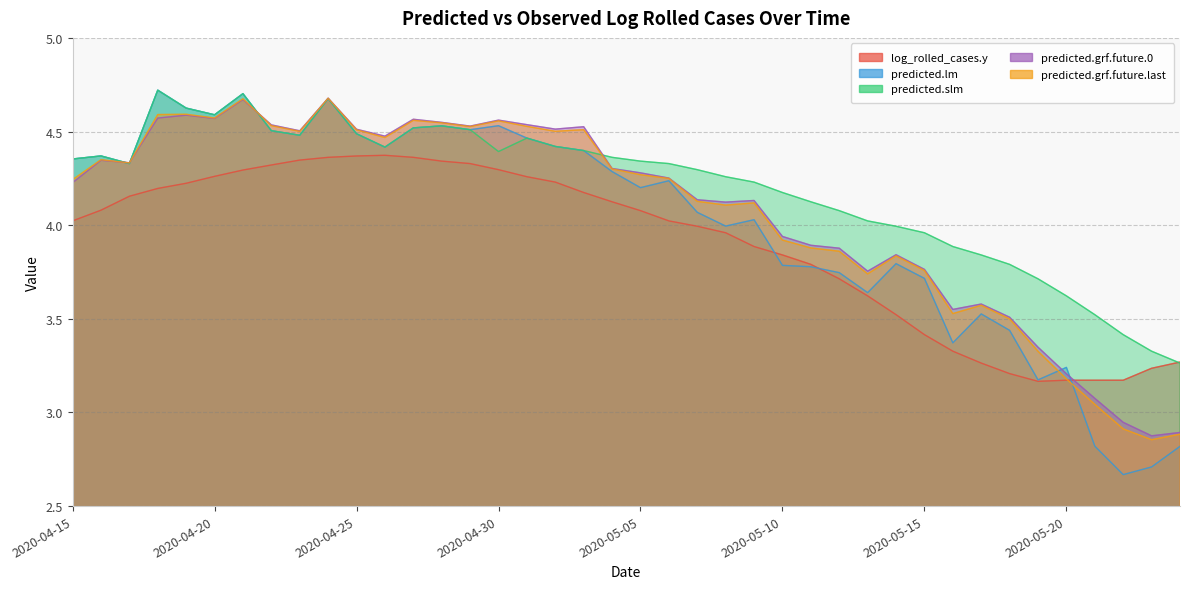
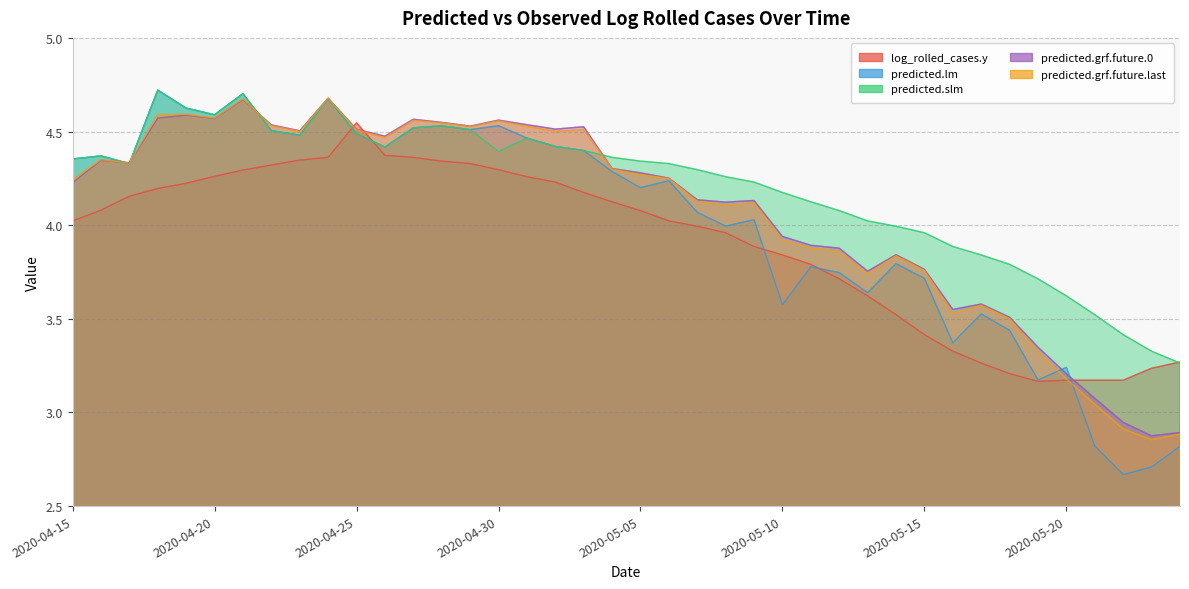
  {
    "log_rolled_cases.y": {
      "2020-04-15": 4.02,
      "2020-04-20": 4.26,
-     "2020-04-25": 4.37,
+     "2020-04-25": 4.55,
      "2020-04-30": 4.30,
      "2020-05-05": 4.08,
      "2020-05-10": 3.84,
      "2020-05-15": 3.42
    },
    "predicted.lm": {
      "2020-04-30": 4.53,
      "2020-05-05": 4.20,
-     "2020-05-10": 3.79,
+     "2020-05-10": 3.58,
      "2020-05-15": 3.72,
      "2020-05-20": 3.24
    },
    "predicted.slm": {
      "2020-04-30": 4.39,
      "2020-05-05": 4.34,
      "2020-05-10": 4.17,
      "2020-05-15": 3.96,
      "2020-05-20": 3.62
    },
    "predicted.grf.future.0": {
      "2020-04-15": 4.23,
      "2020-05-10": 3.94,
      "2020-05-20": 3.21
    },
    "predicted.grf.future.last": {
      "2020-04-15": 4.24,
      "2020-05-10": 3.92
    }
  }
